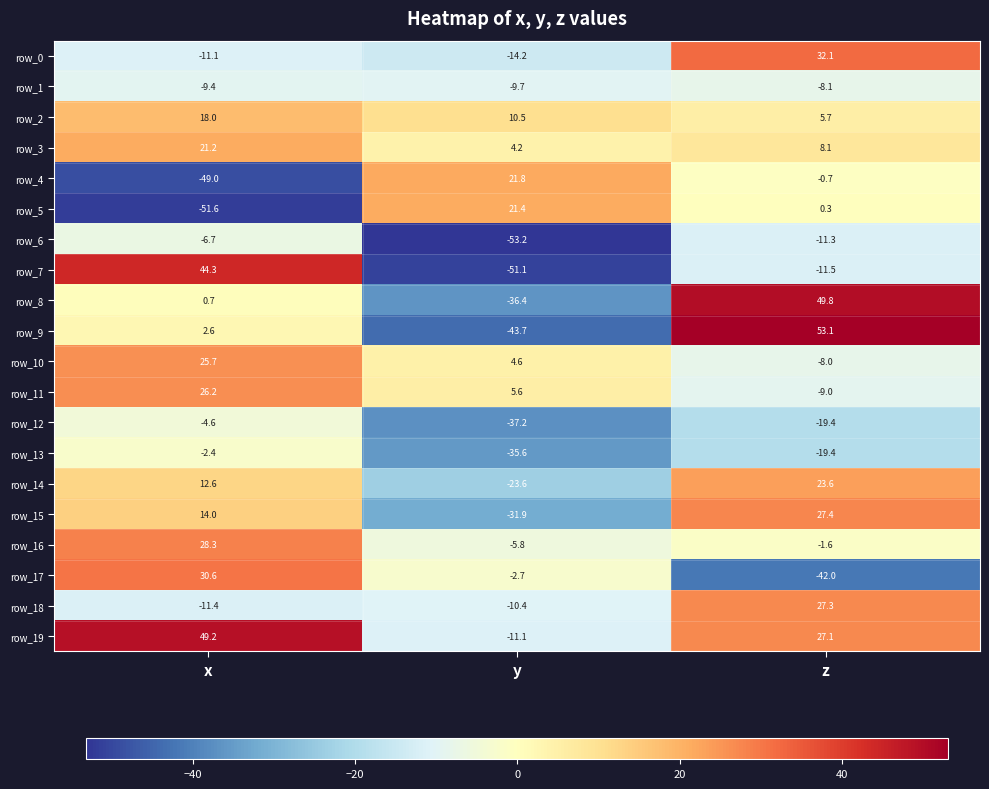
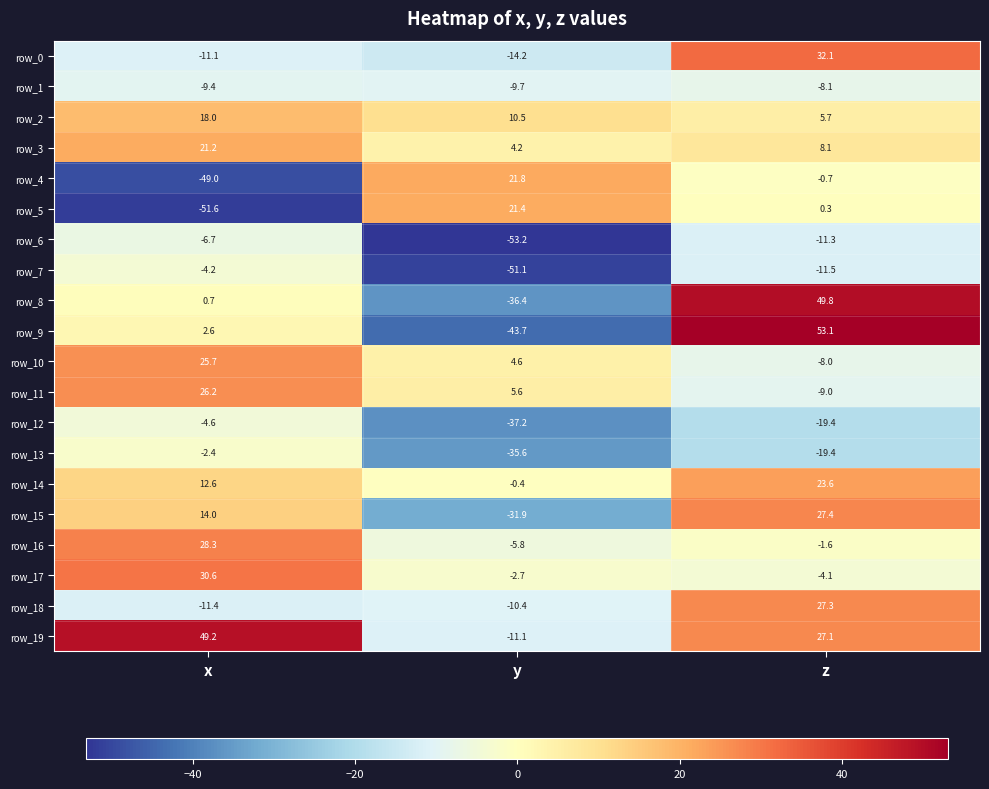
  {
    "row_0": {
      "x": -11.1,
      "y": -14.2,
      "z": 32.1
    },
    "row_1": {
      "x": -9.4,
      "y": -9.7,
      "z": -8.1
    },
    "row_2": {
      "x": 18.0,
      "y": 10.5,
      "z": 5.7
    },
    "row_3": {
      "x": 21.2,
      "y": 4.2,
      "z": 8.1
    },
    "row_4": {
      "x": -49.0,
      "y": 21.8,
      "z": -0.7
    },
    "row_5": {
      "x": -51.6,
      "y": 21.4,
      "z": 0.3
    },
    "row_6": {
      "x": -6.7,
      "y": -53.2,
      "z": -11.3
    },
    "row_7": {
-     "x": 44.3,
+     "x": -4.2,
      "y": -51.1,
      "z": -11.5
    },
    "row_8": {
      "x": 0.7,
      "y": -36.4,
      "z": 49.8
    },
    "row_9": {
      "x": 2.6,
      "y": -43.7,
      "z": 53.1
    },
    "row_10": {
      "x": 25.7,
      "y": 4.6,
      "z": -8.0
    },
    "row_11": {
      "x": 26.2,
      "y": 5.6,
      "z": -9.0
    },
    "row_12": {
      "x": -4.6,
      "y": -37.2,
      "z": -19.4
    },
    "row_13": {
      "x": -2.4,
      "y": -35.6,
      "z": -19.4
    },
    "row_14": {
      "x": 12.6,
-     "y": -23.6,
+     "y": -0.4,
      "z": 23.6
    },
    "row_15": {
      "x": 14.0,
      "y": -31.9,
      "z": 27.4
    },
    "row_16": {
      "x": 28.3,
      "y": -5.8,
      "z": -1.6
    },
    "row_17": {
      "x": 30.6,
      "y": -2.7,
-     "z": -42.0
+     "z": -4.1
    },
    "row_18": {
      "x": -11.4,
      "y": -10.4,
      "z": 27.3
    },
    "row_19": {
      "x": 49.2,
      "y": -11.1,
      "z": 27.1
    }
  }
